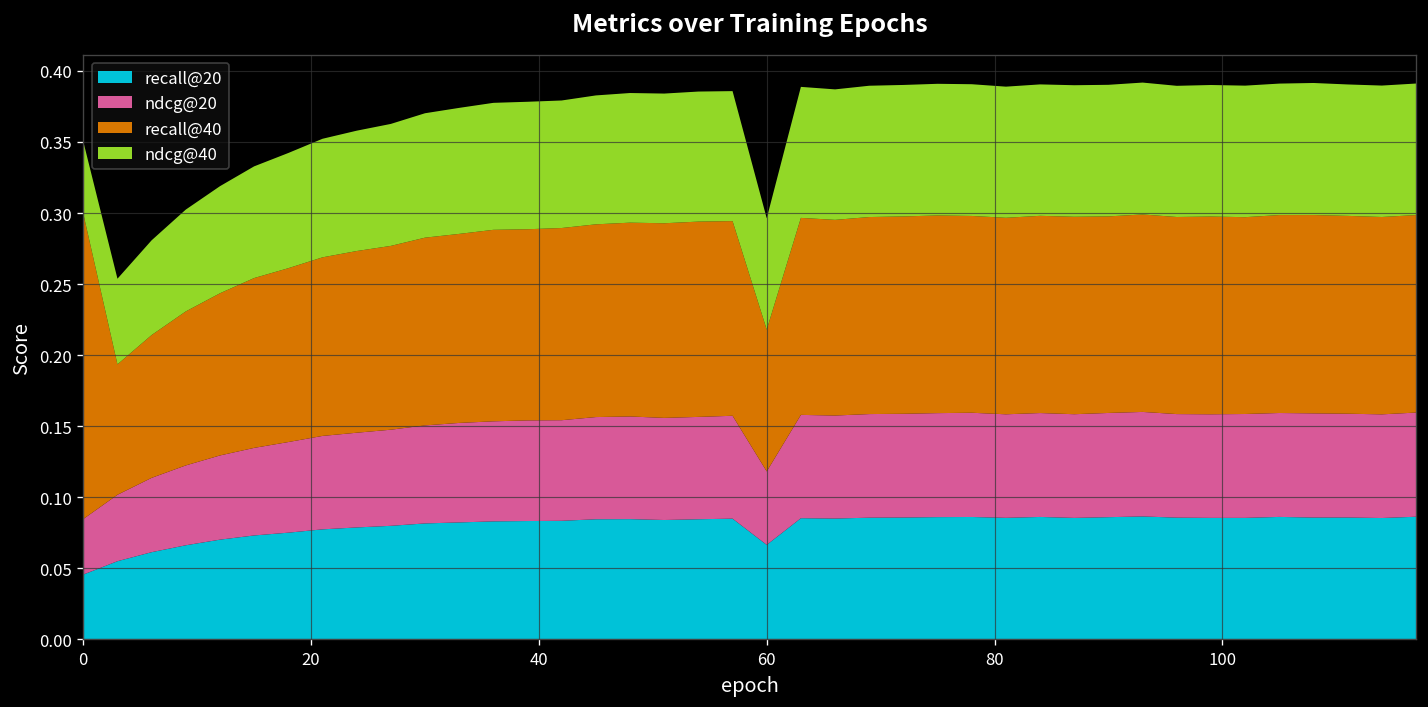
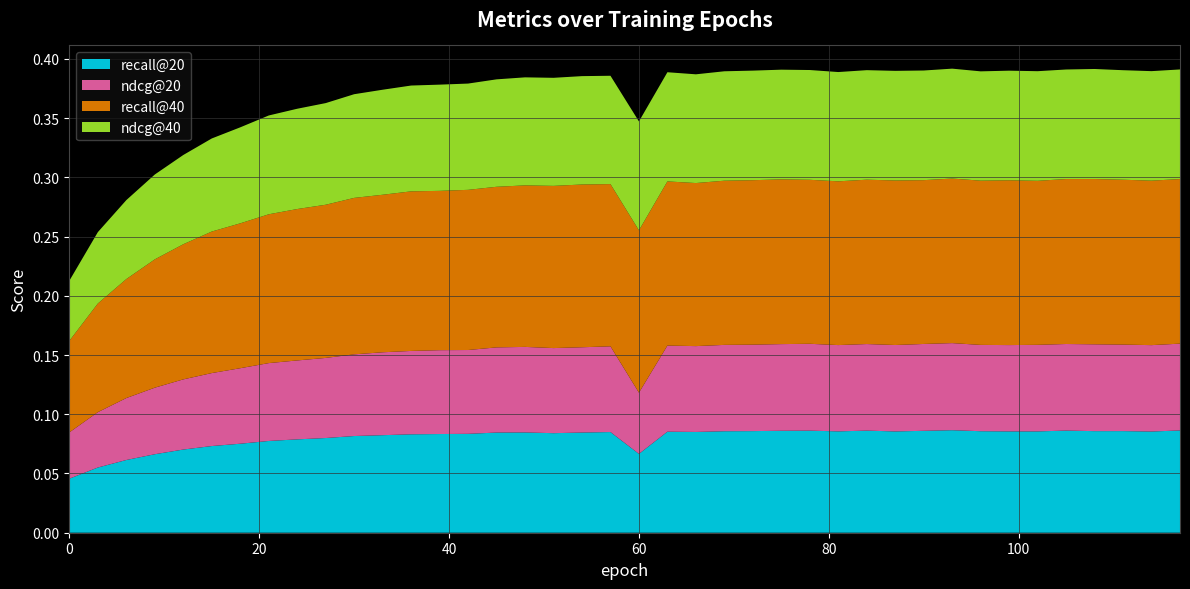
  {
    "recall@20": {
      "0": 0.046,
      "60": 0.067
    },
    "ndcg@20": {
      "0": 0.039,
      "60": 0.052
    },
    "recall@40": {
-     "0": 0.215,
-     "60": 0.100
+     "0": 0.077,
+     "60": 0.137
    },
    "ndcg@40": {
      "0": 0.051,
-     "60": 0.078
+     "60": 0.092
    }
  }
